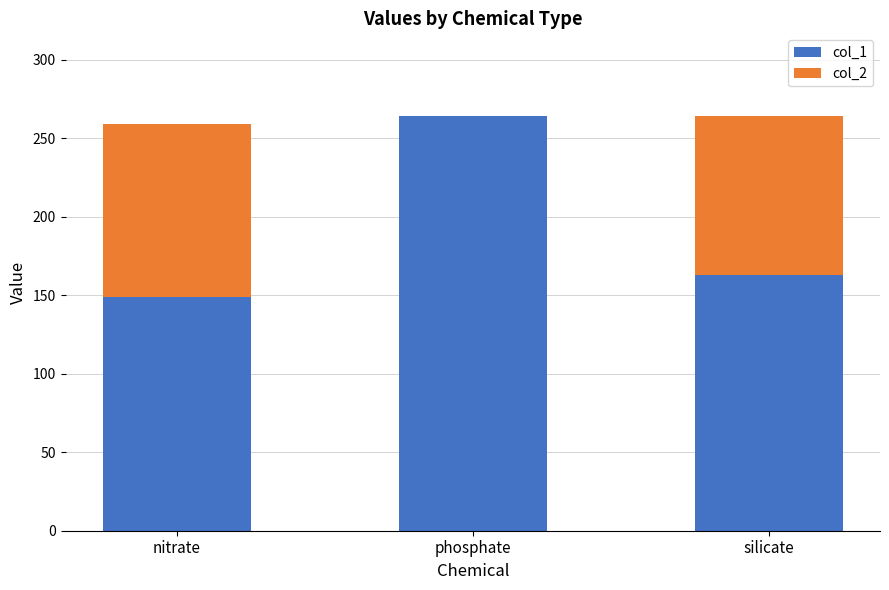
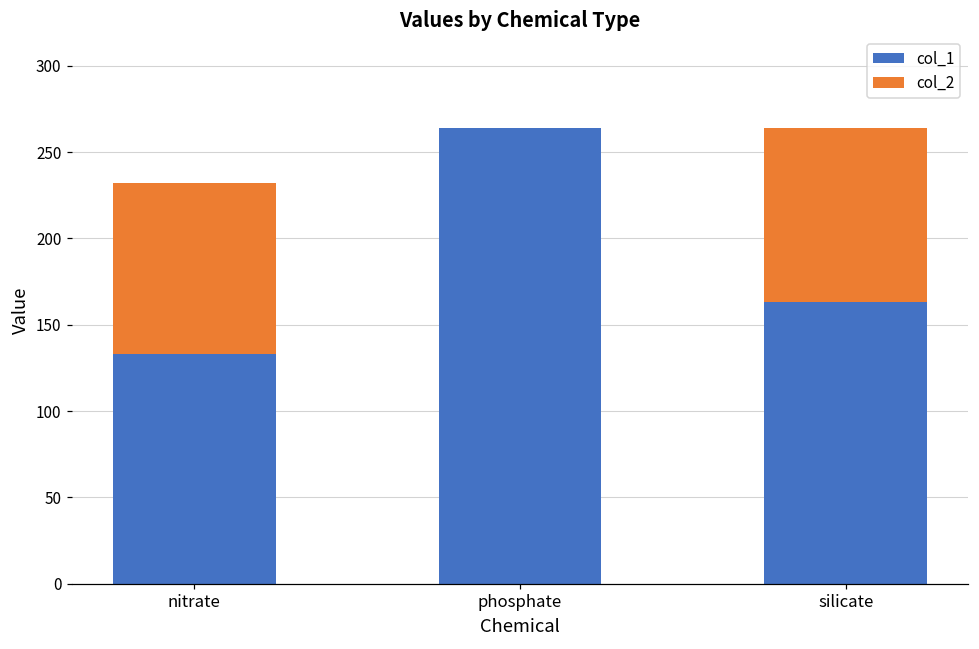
  {
    "col_1": {
-     "nitrate": 149,
+     "nitrate": 133,
      "phosphate": 264,
      "silicate": 163
    },
    "col_2": {
-     "nitrate": 110,
+     "nitrate": 99,
      "phosphate": 0,
      "silicate": 101
    }
  }
